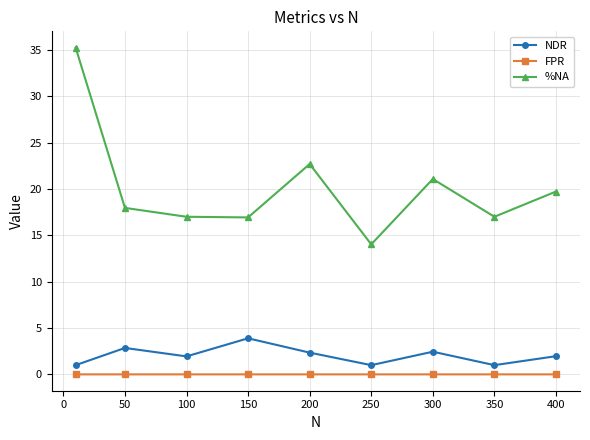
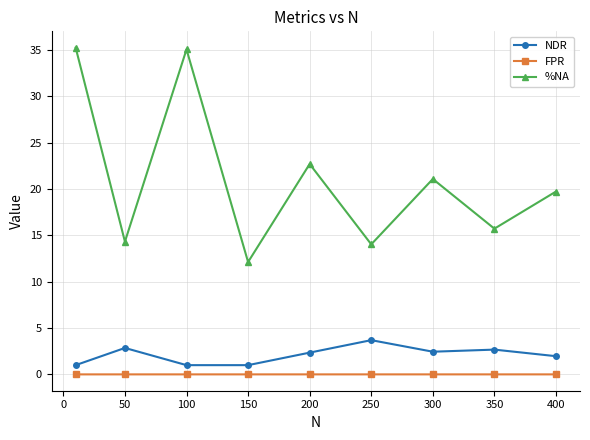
  {
    "NDR": {
      "50": 3,
-     "100": 2,
-     "150": 4,
+     "100": 1,
+     "150": 1,
      "200": 2,
-     "250": 1,
+     "250": 4,
      "300": 2,
-     "350": 1,
+     "350": 3,
      "400": 2
    },
    "FPR": {
      "50": 0,
      "100": 0,
      "150": 0,
      "200": 0,
      "250": 0,
      "300": 0,
      "350": 0,
      "400": 0
    },
    "%NA": {
-     "50": 18,
-     "100": 17,
-     "150": 17,
+     "50": 14,
+     "100": 35,
+     "150": 12,
      "200": 23,
      "250": 14,
      "300": 21,
-     "350": 17,
+     "350": 16,
      "400": 20
    }
  }
